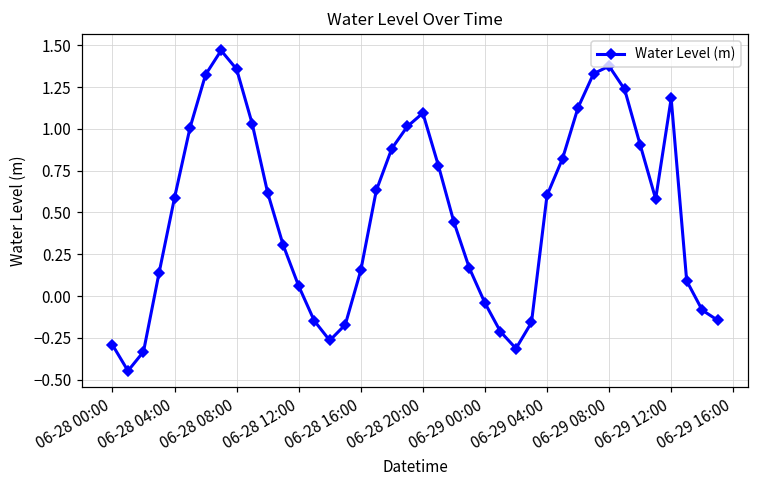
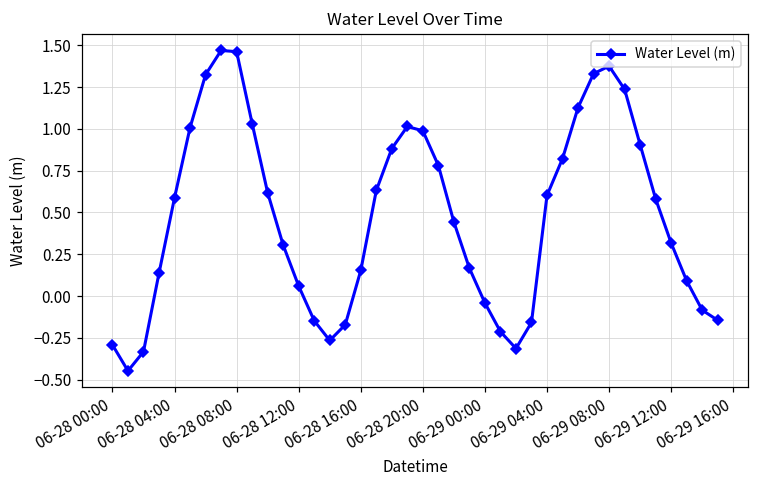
  {
    "06-28 00:00": -0.29,
    "06-28 04:00": 0.59,
-   "06-28 08:00": 1.36,
+   "06-28 08:00": 1.46,
    "06-28 12:00": 0.06,
    "06-28 16:00": 0.15,
-   "06-28 20:00": 1.09,
+   "06-28 20:00": 0.99,
    "06-29 00:00": -0.04,
    "06-29 04:00": 0.60,
-   "06-29 12:00": 1.18
+   "06-29 12:00": 0.32
  }
